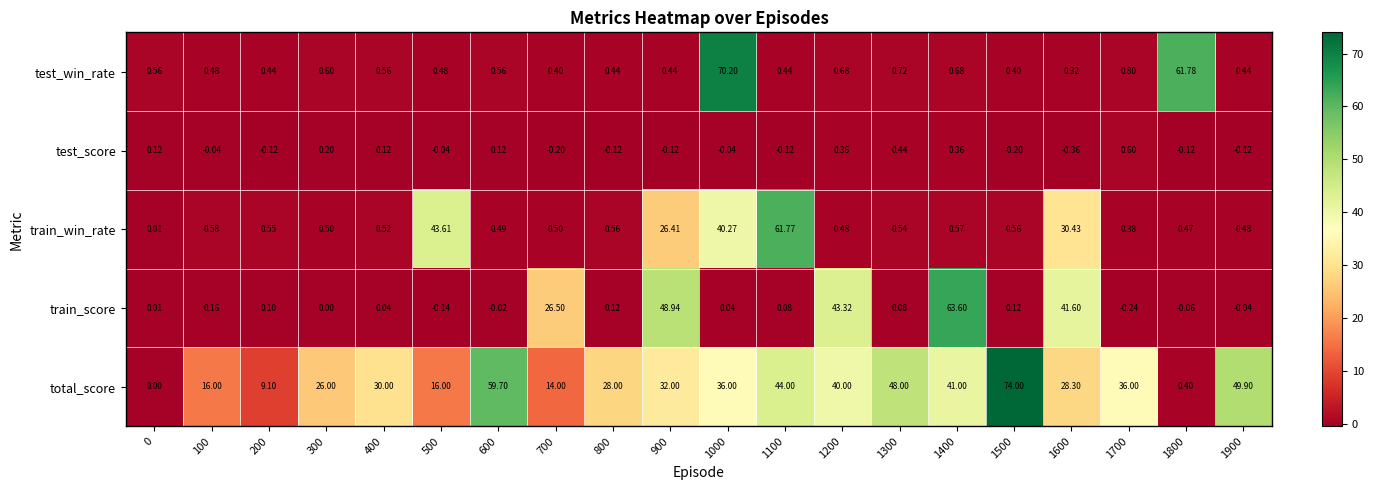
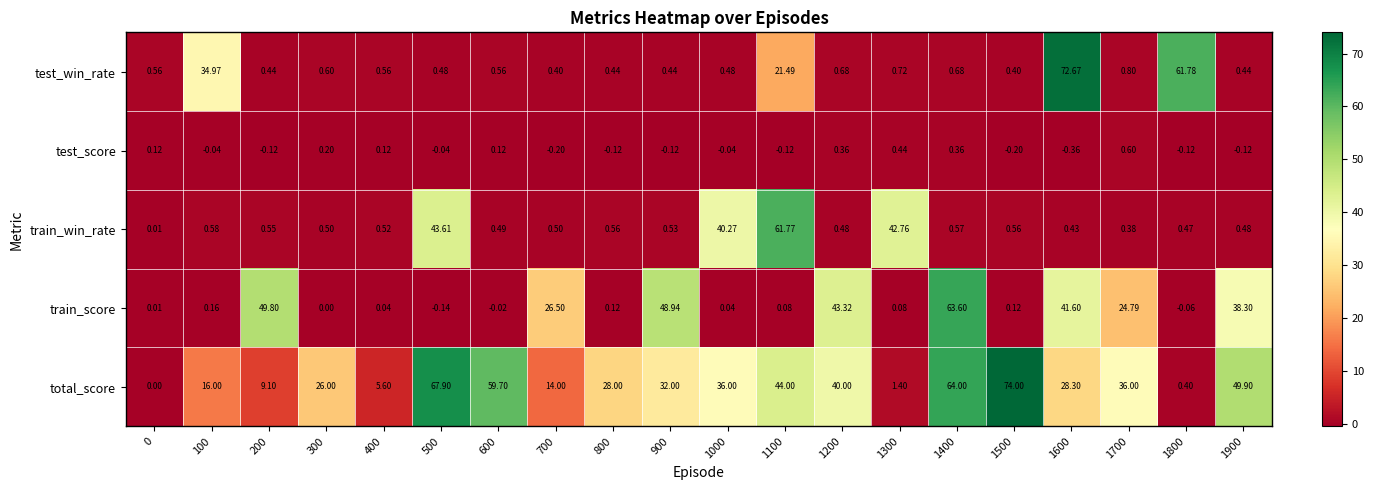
  {
    "test_win_rate": {
      "0": 0.56,
-     "100": 0.48,
+     "100": 34.97,
      "200": 0.44,
      "300": 0.60,
      "400": 0.56,
      "500": 0.48,
      "600": 0.56,
      "700": 0.40,
      "800": 0.44,
      "900": 0.44,
-     "1000": 70.20,
-     "1100": 0.44,
+     "1000": 0.48,
+     "1100": 21.49,
      "1200": 0.68,
      "1300": 0.72,
      "1400": 0.68,
      "1500": 0.40,
-     "1600": 0.32,
+     "1600": 72.67,
      "1700": 0.80,
      "1800": 61.78,
      "1900": 0.44
    },
    "test_score": {
      "0": 0.12,
      "100": -0.04,
      "200": -0.12,
      "300": 0.20,
      "400": 0.12,
      "500": -0.04,
      "600": 0.12,
      "700": -0.20,
      "800": -0.12,
      "900": -0.12,
      "1000": -0.04,
      "1100": -0.12,
      "1200": 0.36,
      "1300": 0.44,
      "1400": 0.36,
      "1500": -0.20,
      "1600": -0.36,
      "1700": 0.60,
      "1800": -0.12,
      "1900": -0.12
    },
    "train_win_rate": {
      "0": 0.01,
      "100": 0.58,
      "200": 0.55,
      "300": 0.50,
      "400": 0.52,
      "500": 43.61,
      "600": 0.49,
      "700": 0.50,
      "800": 0.56,
-     "900": 26.41,
+     "900": 0.53,
      "1000": 40.27,
      "1100": 61.77,
      "1200": 0.48,
-     "1300": 0.54,
+     "1300": 42.76,
      "1400": 0.57,
      "1500": 0.56,
-     "1600": 30.43,
+     "1600": 0.43,
      "1700": 0.38,
      "1800": 0.47,
      "1900": 0.48
    },
    "train_score": {
      "0": 0.01,
      "100": 0.16,
-     "200": 0.10,
+     "200": 49.80,
      "300": 0.00,
      "400": 0.04,
      "500": -0.14,
      "600": -0.02,
      "700": 26.50,
      "800": 0.12,
      "900": 48.94,
      "1000": 0.04,
      "1100": 0.08,
      "1200": 43.32,
      "1300": 0.08,
      "1400": 63.60,
      "1500": 0.12,
      "1600": 41.60,
-     "1700": -0.24,
+     "1700": 24.79,
      "1800": -0.06,
-     "1900": -0.04
+     "1900": 38.30
    },
    "total_score": {
      "0": 0.00,
      "100": 16.00,
      "200": 9.10,
      "300": 26.00,
-     "400": 30.00,
-     "500": 16.00,
+     "400": 5.60,
+     "500": 67.90,
      "600": 59.70,
      "700": 14.00,
      "800": 28.00,
      "900": 32.00,
      "1000": 36.00,
      "1100": 44.00,
      "1200": 40.00,
-     "1300": 48.00,
-     "1400": 41.00,
+     "1300": 1.40,
+     "1400": 64.00,
      "1500": 74.00,
      "1600": 28.30,
      "1700": 36.00,
      "1800": 0.40,
      "1900": 49.90
    }
  }
